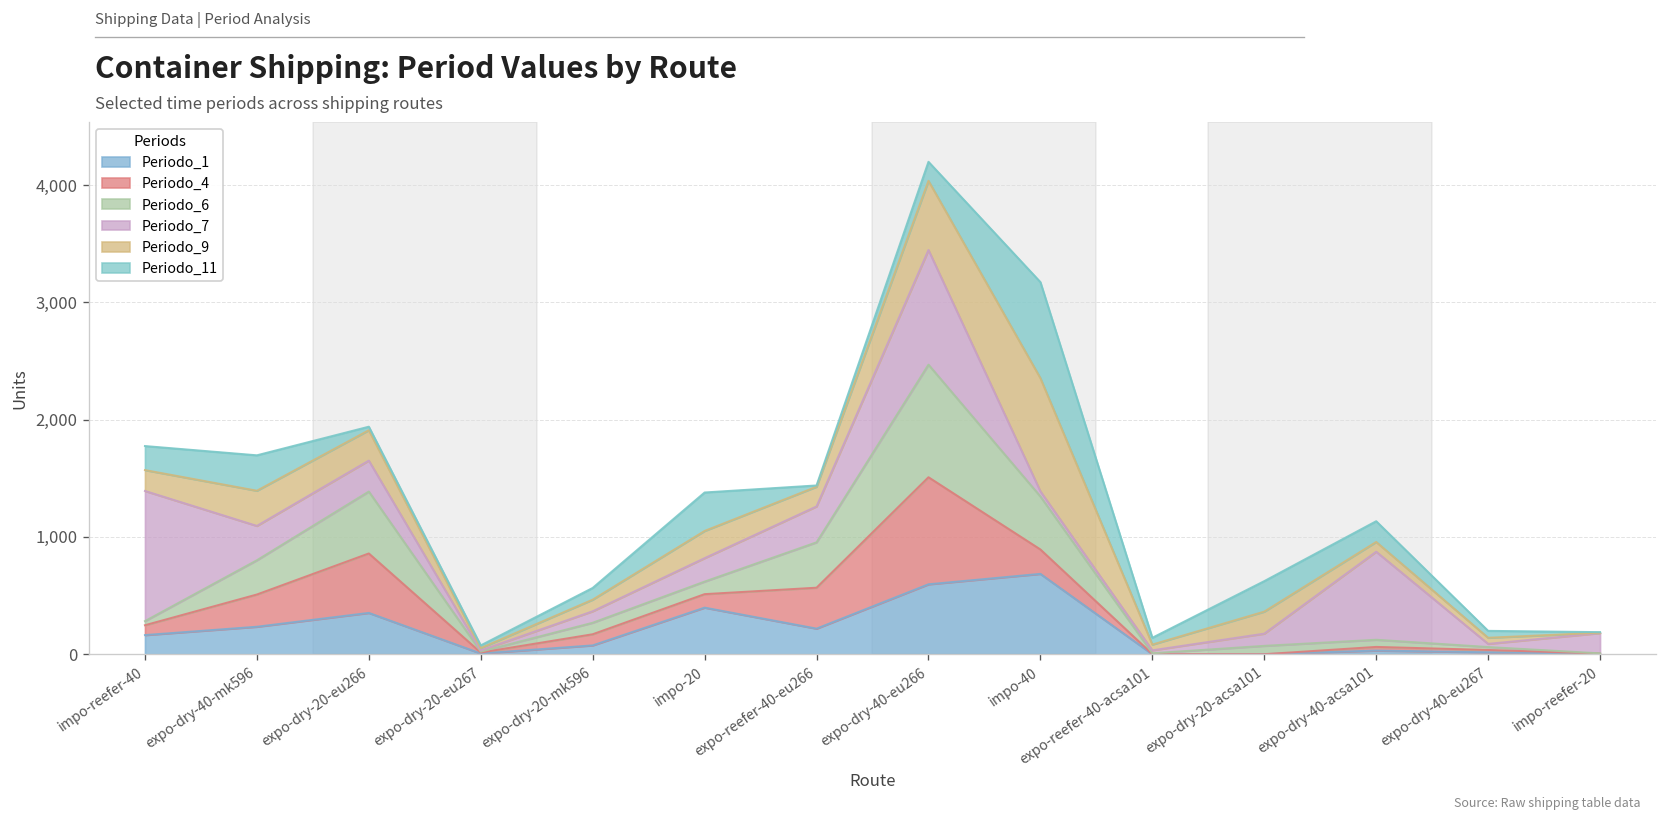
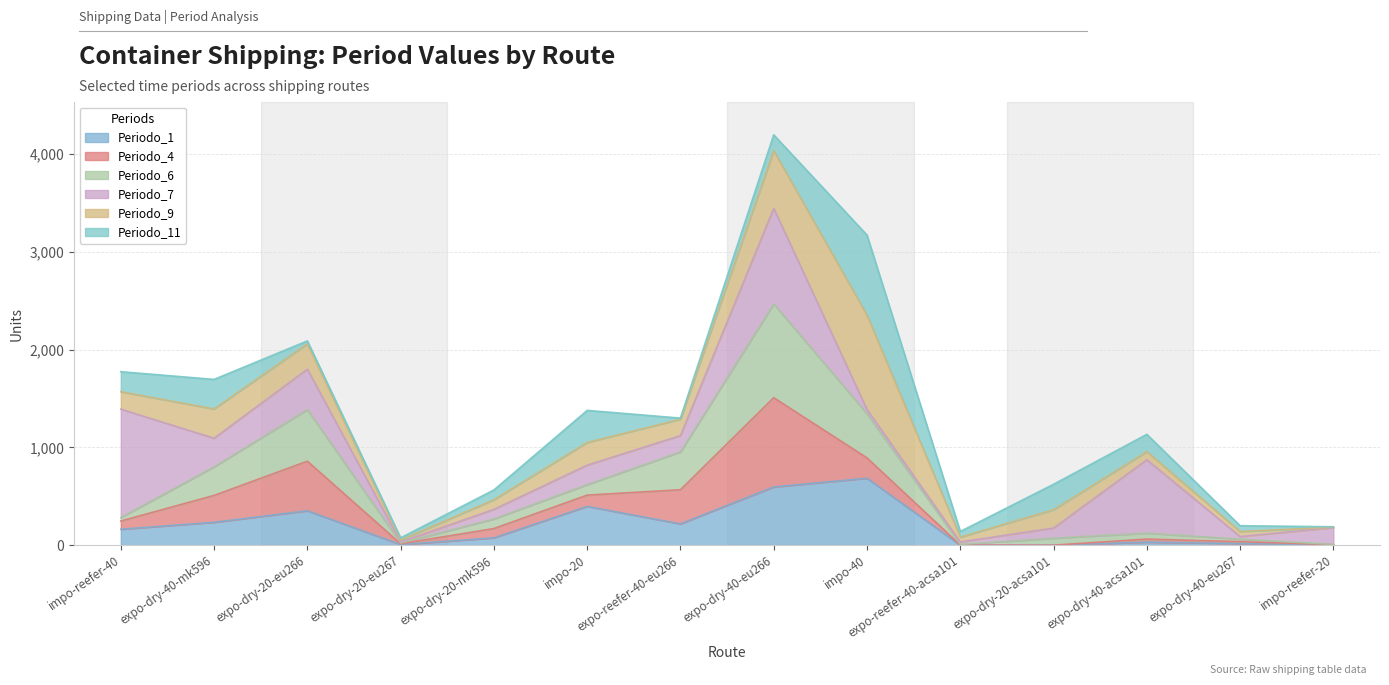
  {
    "Periodo_4": {
      "impo-reefer-40": "100",
      "expo-dry-40-mk596": "300",
      "expo-dry-20-eu266": "500",
      "expo-dry-20-mk596": "100",
      "impo-20": "100",
      "expo-reefer-40-eu266": "300",
      "expo-dry-40-eu266": "900",
      "impo-40": "200",
      "expo-dry-40-acsa101": "0"
    },
    "Periodo_7": {
      "impo-reefer-40": "1,100",
      "expo-dry-40-mk596": "300",
-     "expo-dry-20-eu266": "300",
+     "expo-dry-20-eu266": "400",
      "expo-dry-20-mk596": "100",
      "impo-20": "200",
-     "expo-reefer-40-eu266": "300",
+     "expo-reefer-40-eu266": "200",
      "expo-dry-40-eu266": "1,000",
      "impo-40": "0",
      "expo-dry-20-acsa101": "100",
      "expo-dry-40-acsa101": "800",
      "expo-dry-40-eu267": "0"
    }
  }
